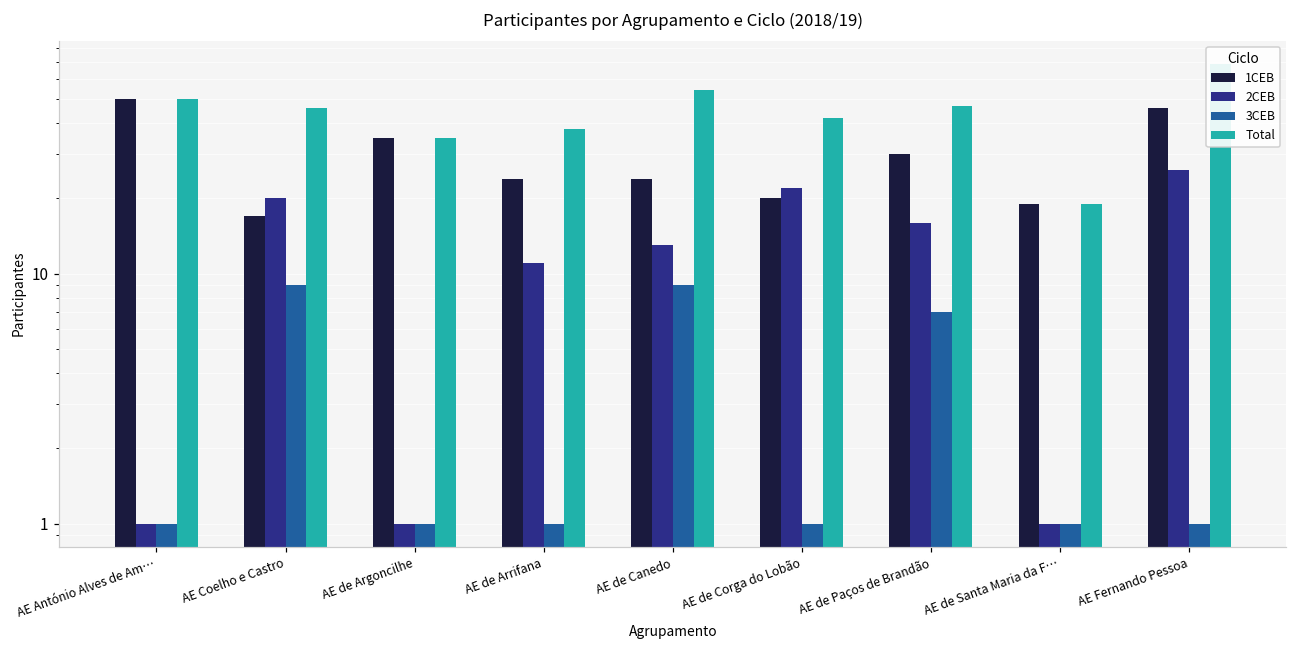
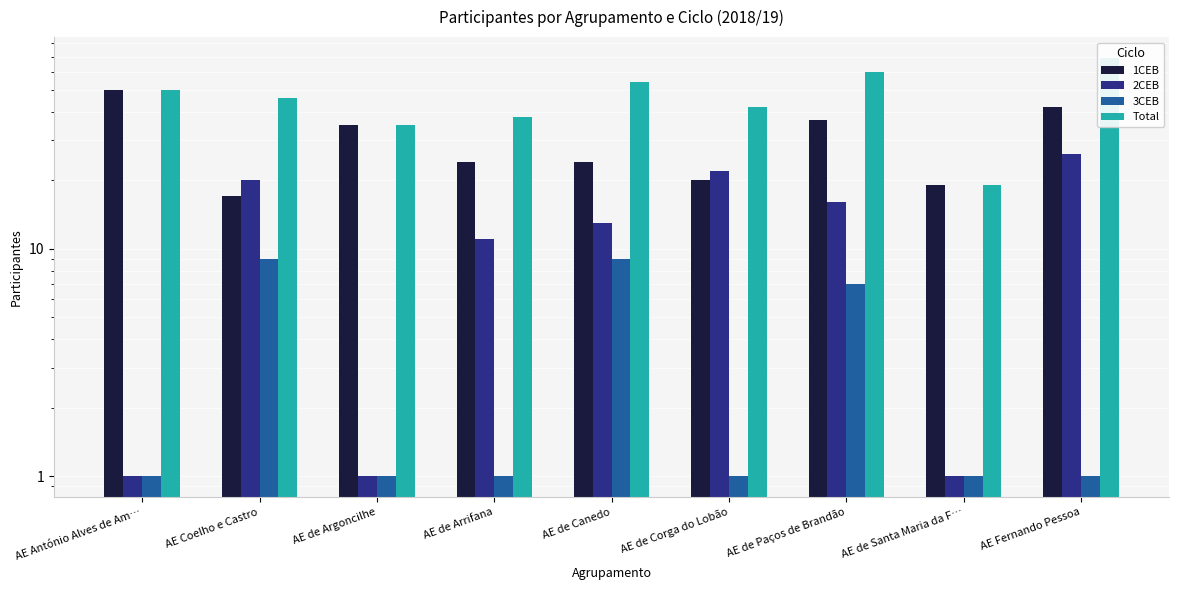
  {
    "1CEB": {
      "AE António Alves de Am…": 50,
      "AE Coelho e Castro": 17,
      "AE de Argoncilhe": 35,
      "AE de Arrifana": 24,
      "AE de Canedo": 24,
      "AE de Corga do Lobão": 20,
-     "AE de Paços de Brandão": 30,
+     "AE de Paços de Brandão": 37,
      "AE de Santa Maria da F…": 19,
-     "AE Fernando Pessoa": 46
+     "AE Fernando Pessoa": 42
    },
    "Total": {
      "AE António Alves de Am…": 50,
      "AE Coelho e Castro": 46,
      "AE de Argoncilhe": 35,
      "AE de Arrifana": 38,
      "AE de Canedo": 54,
      "AE de Corga do Lobão": 42,
-     "AE de Paços de Brandão": 47,
+     "AE de Paços de Brandão": 60,
      "AE de Santa Maria da F…": 19
    }
  }
